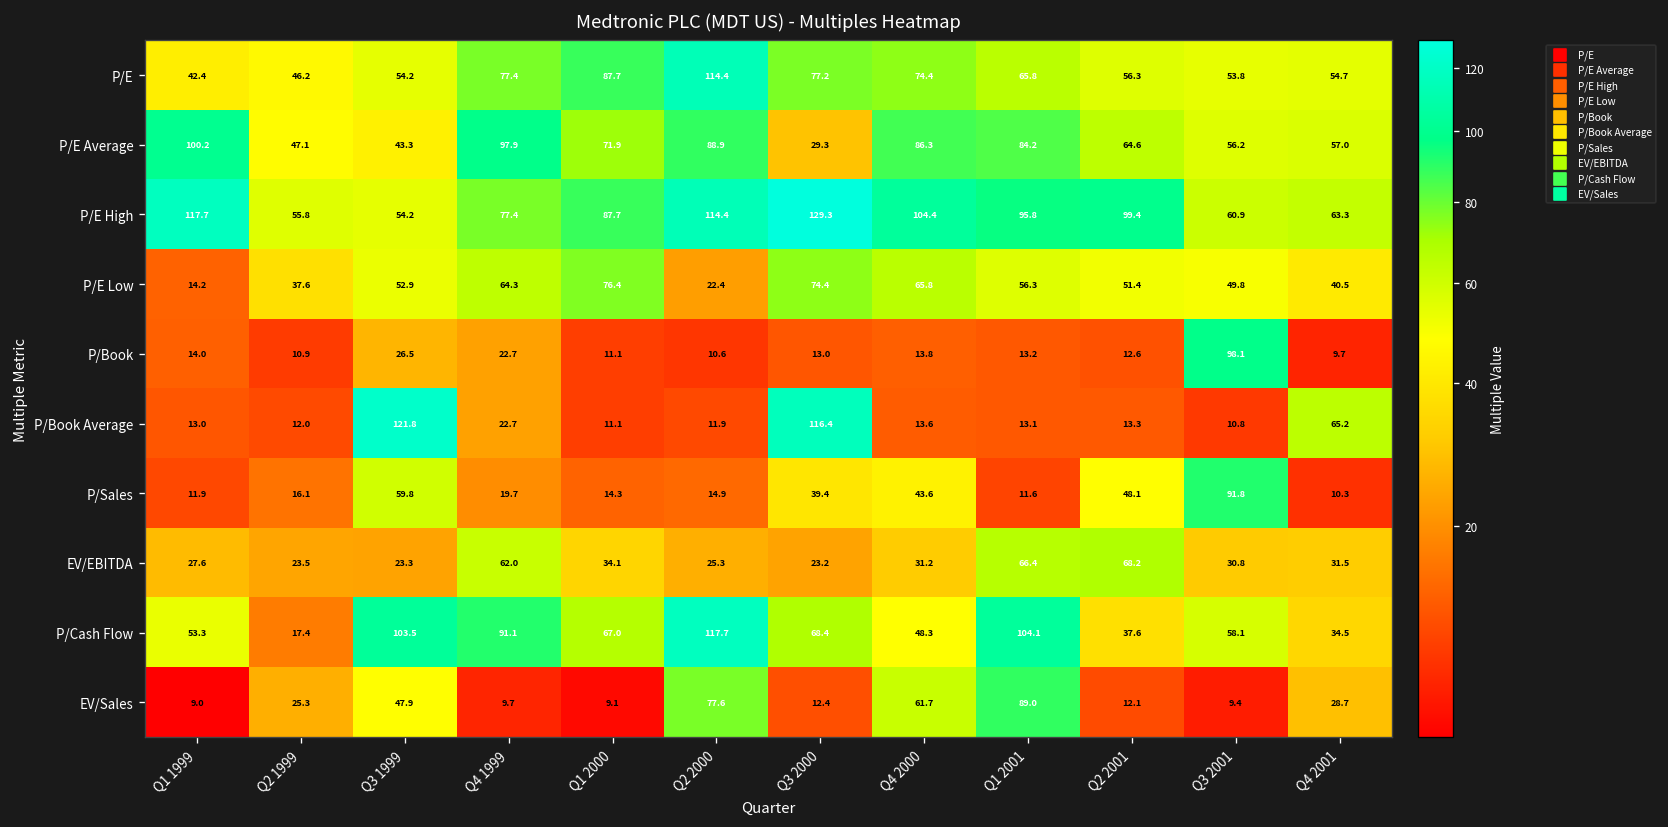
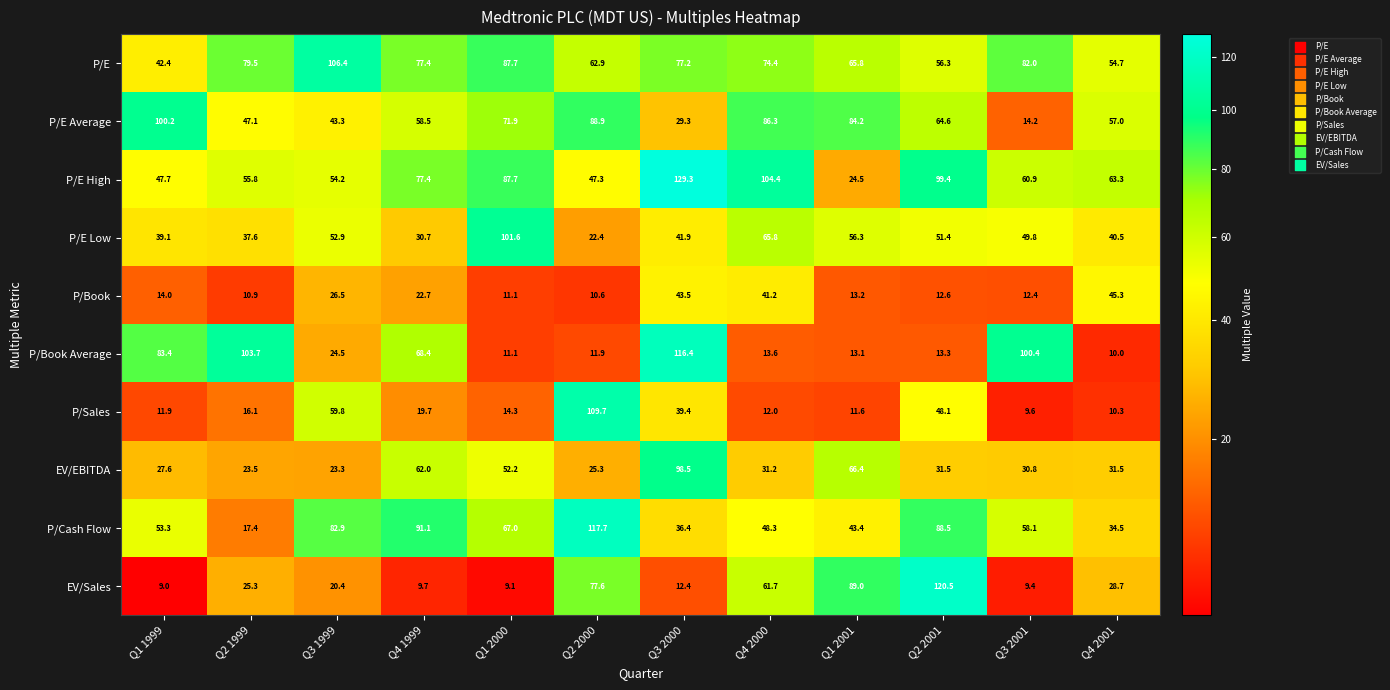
  {
    "P/E": {
      "Q1 1999": 42.4,
-     "Q2 1999": 46.2,
-     "Q3 1999": 54.2,
+     "Q2 1999": 79.5,
+     "Q3 1999": 106.4,
      "Q4 1999": 77.4,
      "Q1 2000": 87.7,
-     "Q2 2000": 114.4,
+     "Q2 2000": 62.9,
      "Q3 2000": 77.2,
      "Q4 2000": 74.4,
      "Q1 2001": 65.8,
      "Q2 2001": 56.3,
-     "Q3 2001": 53.8,
+     "Q3 2001": 82.0,
      "Q4 2001": 54.7
    },
    "P/E Average": {
      "Q1 1999": 100.2,
      "Q2 1999": 47.1,
      "Q3 1999": 43.3,
-     "Q4 1999": 97.9,
+     "Q4 1999": 58.5,
      "Q1 2000": 71.9,
      "Q2 2000": 88.9,
      "Q3 2000": 29.3,
      "Q4 2000": 86.3,
      "Q1 2001": 84.2,
      "Q2 2001": 64.6,
-     "Q3 2001": 56.2,
+     "Q3 2001": 14.2,
      "Q4 2001": 57.0
    },
    "P/E High": {
-     "Q1 1999": 117.7,
+     "Q1 1999": 47.7,
      "Q2 1999": 55.8,
      "Q3 1999": 54.2,
      "Q4 1999": 77.4,
      "Q1 2000": 87.7,
-     "Q2 2000": 114.4,
+     "Q2 2000": 47.3,
      "Q3 2000": 129.3,
      "Q4 2000": 104.4,
-     "Q1 2001": 95.8,
+     "Q1 2001": 24.5,
      "Q2 2001": 99.4,
      "Q3 2001": 60.9,
      "Q4 2001": 63.3
    },
    "P/E Low": {
-     "Q1 1999": 14.2,
+     "Q1 1999": 39.1,
      "Q2 1999": 37.6,
      "Q3 1999": 52.9,
-     "Q4 1999": 64.3,
-     "Q1 2000": 76.4,
+     "Q4 1999": 30.7,
+     "Q1 2000": 101.6,
      "Q2 2000": 22.4,
-     "Q3 2000": 74.4,
+     "Q3 2000": 41.9,
      "Q4 2000": 65.8,
      "Q1 2001": 56.3,
      "Q2 2001": 51.4,
      "Q3 2001": 49.8,
      "Q4 2001": 40.5
    },
    "P/Book": {
      "Q1 1999": 14.0,
      "Q2 1999": 10.9,
      "Q3 1999": 26.5,
      "Q4 1999": 22.7,
      "Q1 2000": 11.1,
      "Q2 2000": 10.6,
-     "Q3 2000": 13.0,
-     "Q4 2000": 13.8,
+     "Q3 2000": 43.5,
+     "Q4 2000": 41.2,
      "Q1 2001": 13.2,
      "Q2 2001": 12.6,
-     "Q3 2001": 98.1,
-     "Q4 2001": 9.7
+     "Q3 2001": 12.4,
+     "Q4 2001": 45.3
    },
    "P/Book Average": {
-     "Q1 1999": 13.0,
-     "Q2 1999": 12.0,
-     "Q3 1999": 121.8,
-     "Q4 1999": 22.7,
+     "Q1 1999": 83.4,
+     "Q2 1999": 103.7,
+     "Q3 1999": 24.5,
+     "Q4 1999": 68.4,
      "Q1 2000": 11.1,
      "Q2 2000": 11.9,
      "Q3 2000": 116.4,
      "Q4 2000": 13.6,
      "Q1 2001": 13.1,
      "Q2 2001": 13.3,
-     "Q3 2001": 10.8,
-     "Q4 2001": 65.2
+     "Q3 2001": 100.4,
+     "Q4 2001": 10.0
    },
    "P/Sales": {
      "Q1 1999": 11.9,
      "Q2 1999": 16.1,
      "Q3 1999": 59.8,
      "Q4 1999": 19.7,
      "Q1 2000": 14.3,
-     "Q2 2000": 14.9,
+     "Q2 2000": 109.7,
      "Q3 2000": 39.4,
-     "Q4 2000": 43.6,
+     "Q4 2000": 12.0,
      "Q1 2001": 11.6,
      "Q2 2001": 48.1,
-     "Q3 2001": 91.8,
+     "Q3 2001": 9.6,
      "Q4 2001": 10.3
    },
    "EV/EBITDA": {
      "Q1 1999": 27.6,
      "Q2 1999": 23.5,
      "Q3 1999": 23.3,
      "Q4 1999": 62.0,
-     "Q1 2000": 34.1,
+     "Q1 2000": 52.2,
      "Q2 2000": 25.3,
-     "Q3 2000": 23.2,
+     "Q3 2000": 98.5,
      "Q4 2000": 31.2,
      "Q1 2001": 66.4,
-     "Q2 2001": 68.2,
+     "Q2 2001": 31.5,
      "Q3 2001": 30.8,
      "Q4 2001": 31.5
    },
    "P/Cash Flow": {
      "Q1 1999": 53.3,
      "Q2 1999": 17.4,
-     "Q3 1999": 103.5,
+     "Q3 1999": 82.9,
      "Q4 1999": 91.1,
      "Q1 2000": 67.0,
      "Q2 2000": 117.7,
-     "Q3 2000": 68.4,
+     "Q3 2000": 36.4,
      "Q4 2000": 48.3,
-     "Q1 2001": 104.1,
-     "Q2 2001": 37.6,
+     "Q1 2001": 43.4,
+     "Q2 2001": 88.5,
      "Q3 2001": 58.1,
      "Q4 2001": 34.5
    },
    "EV/Sales": {
      "Q1 1999": 9.0,
      "Q2 1999": 25.3,
-     "Q3 1999": 47.9,
+     "Q3 1999": 20.4,
      "Q4 1999": 9.7,
      "Q1 2000": 9.1,
      "Q2 2000": 77.6,
      "Q3 2000": 12.4,
      "Q4 2000": 61.7,
      "Q1 2001": 89.0,
-     "Q2 2001": 12.1,
+     "Q2 2001": 120.5,
      "Q3 2001": 9.4,
      "Q4 2001": 28.7
    }
  }
